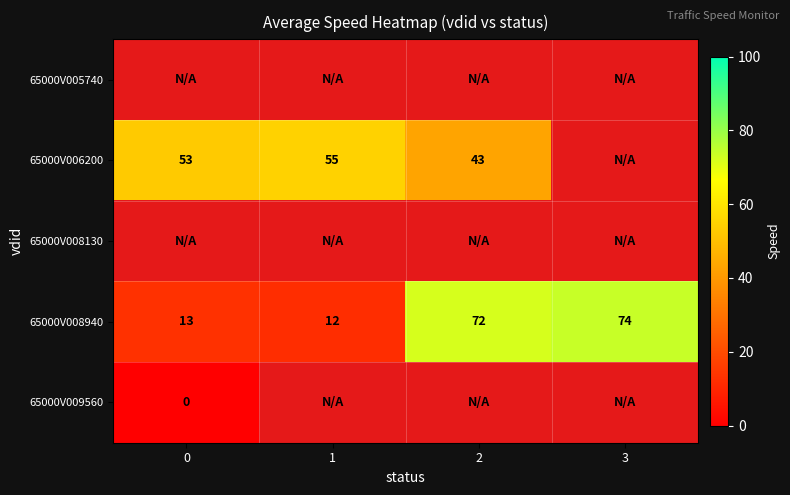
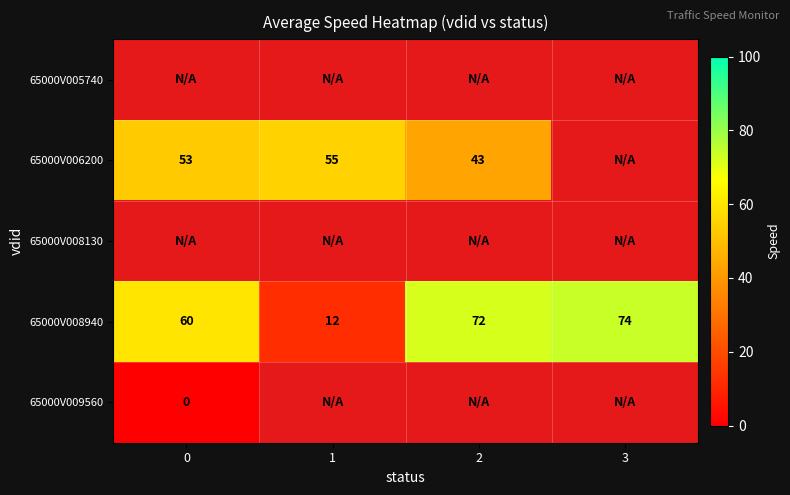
  {
    "65000V006200": {
      "0": 53,
      "1": 55,
      "2": 43
    },
    "65000V008940": {
-     "0": 13,
+     "0": 60,
      "1": 12,
      "2": 72,
      "3": 74
    },
    "65000V009560": {
      "0": 0
    }
  }
